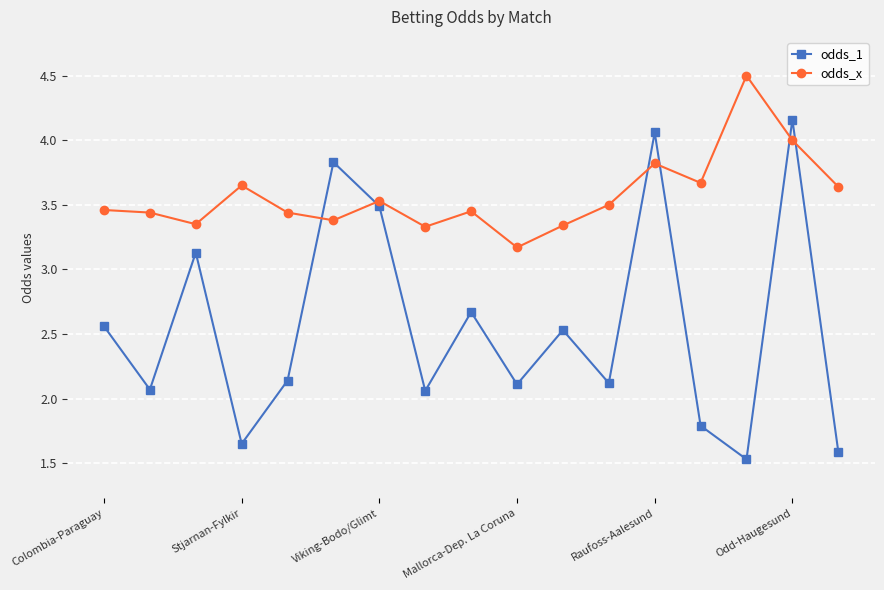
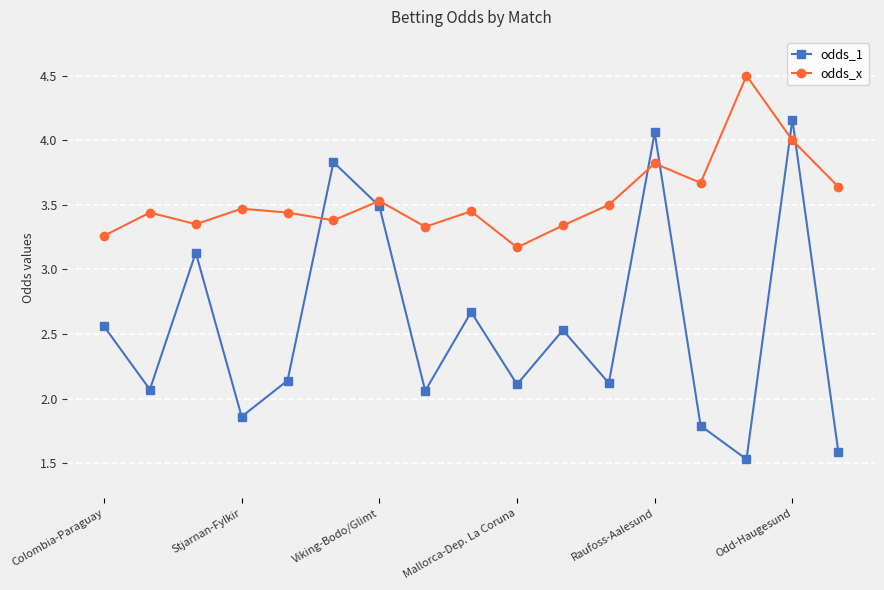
  {
    "odds_1": {
      "Colombia-Paraguay": 2.56,
-     "Stjarnan-Fylkir": 1.65,
+     "Stjarnan-Fylkir": 1.86,
      "Viking-Bodo/Glimt": 3.49,
      "Mallorca-Dep. La Coruna": 2.11,
      "Raufoss-Aalesund": 4.06,
      "Odd-Haugesund": 4.16
    },
    "odds_x": {
-     "Colombia-Paraguay": 3.46,
-     "Stjarnan-Fylkir": 3.65,
+     "Colombia-Paraguay": 3.26,
+     "Stjarnan-Fylkir": 3.47,
      "Viking-Bodo/Glimt": 3.53,
      "Mallorca-Dep. La Coruna": 3.17,
      "Raufoss-Aalesund": 3.82,
      "Odd-Haugesund": 4.00
    }
  }
